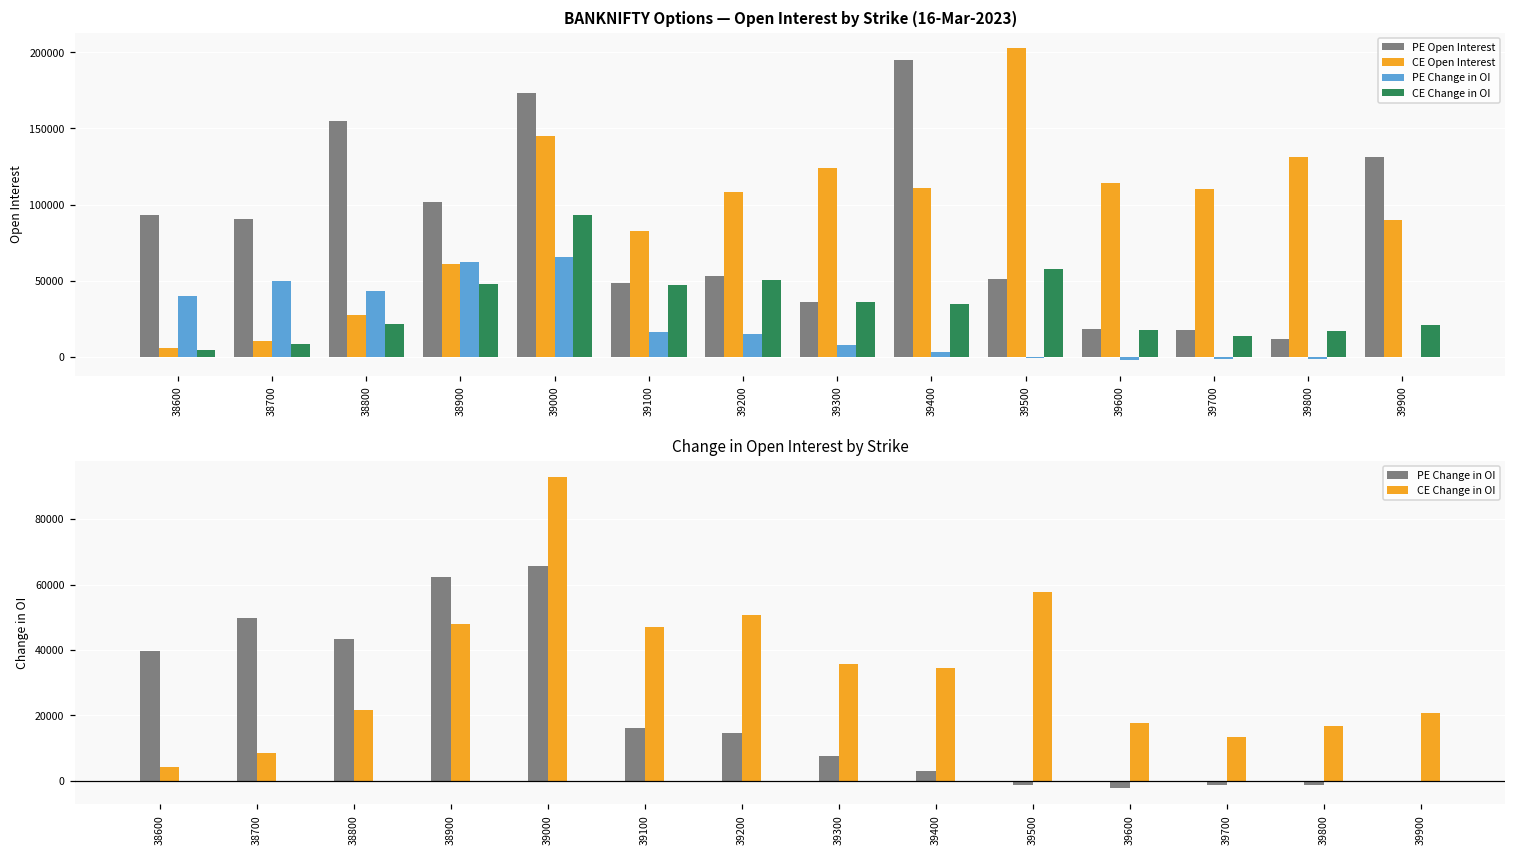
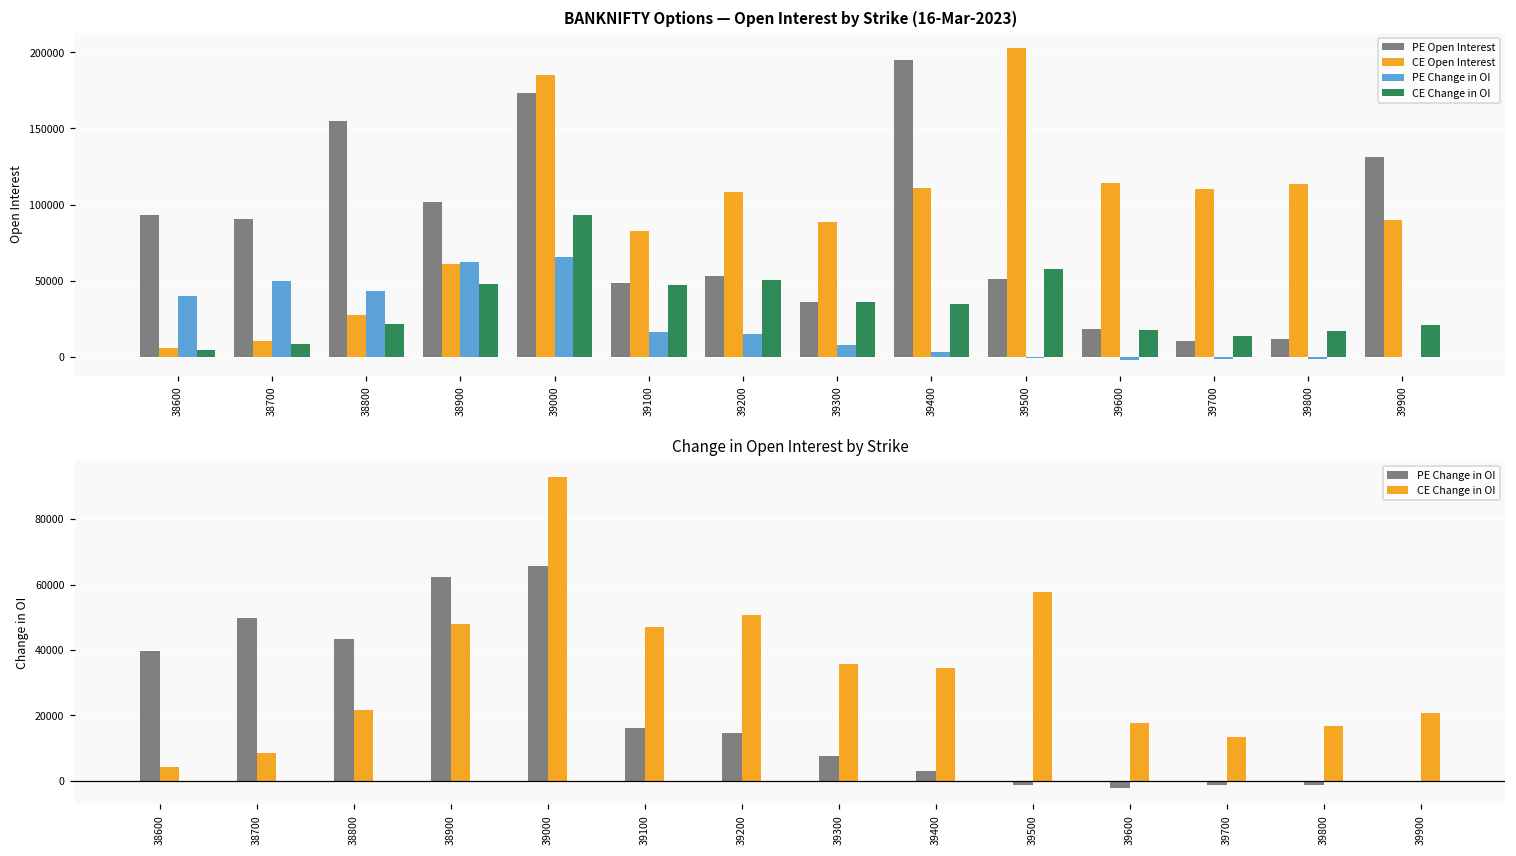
  {
    "BANKNIFTY Options — Open Interest by Strike (16-Mar-2023)": {
      "PE Open Interest": {
        "38600": 93000,
        "38700": 91000,
        "38800": 155000,
        "38900": 102000,
        "39000": 173000,
        "39100": 48000,
        "39200": 53000,
        "39300": 36000,
        "39400": 195000,
        "39500": 51000,
        "39600": 18000,
-       "39700": 18000,
+       "39700": 10000,
        "39800": 12000,
        "39900": 131000
      },
      "CE Open Interest": {
        "38600": 5000,
        "38700": 10000,
        "38800": 27000,
        "38900": 61000,
-       "39000": 145000,
+       "39000": 185000,
        "39100": 83000,
        "39200": 108000,
-       "39300": 124000,
+       "39300": 88000,
        "39400": 111000,
        "39500": 203000,
        "39600": 114000,
        "39700": 110000,
-       "39800": 131000,
+       "39800": 114000,
        "39900": 90000
      }
    },
    "Change in Open Interest by Strike": {
      "PE Change in OI": {
        "38600": 40000,
        "38700": 50000,
        "38800": 43000,
        "38900": 62000,
        "39000": 66000,
        "39100": 16000,
        "39200": 15000,
        "39300": 7000,
        "39400": 3000,
        "39500": -1000,
        "39600": -2000,
        "39700": -1000,
        "39800": -1000
      },
      "CE Change in OI": {
        "38600": 4000,
        "38700": 8000,
        "38800": 22000,
        "38900": 48000,
        "39000": 93000,
        "39100": 47000,
        "39200": 51000,
        "39300": 36000,
        "39400": 35000,
        "39500": 58000,
        "39600": 18000,
        "39700": 14000,
        "39800": 17000,
        "39900": 21000
      }
    }
  }
